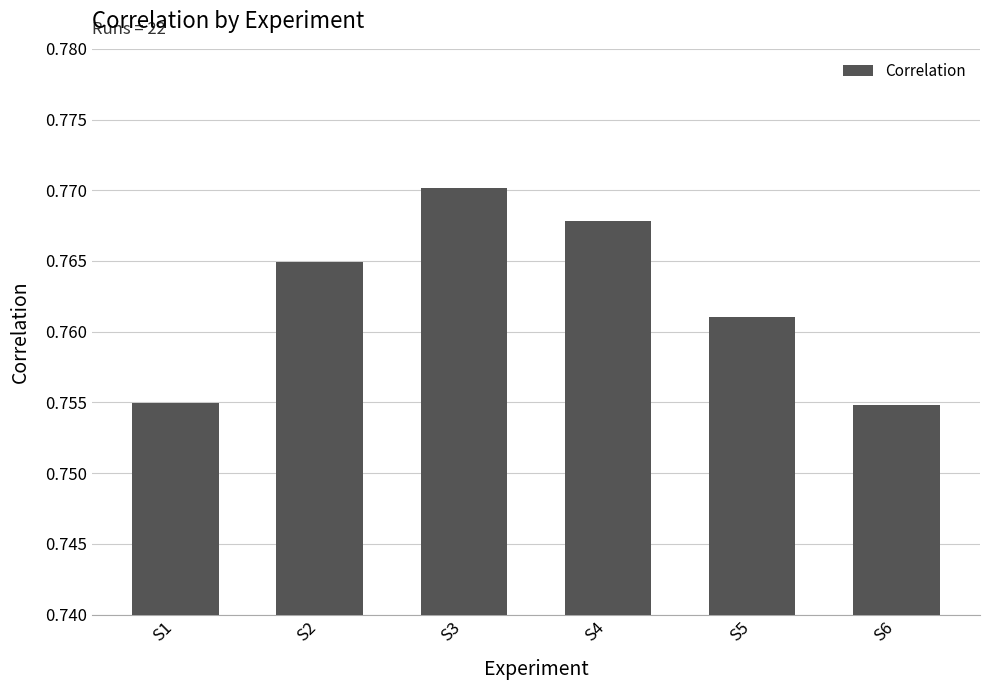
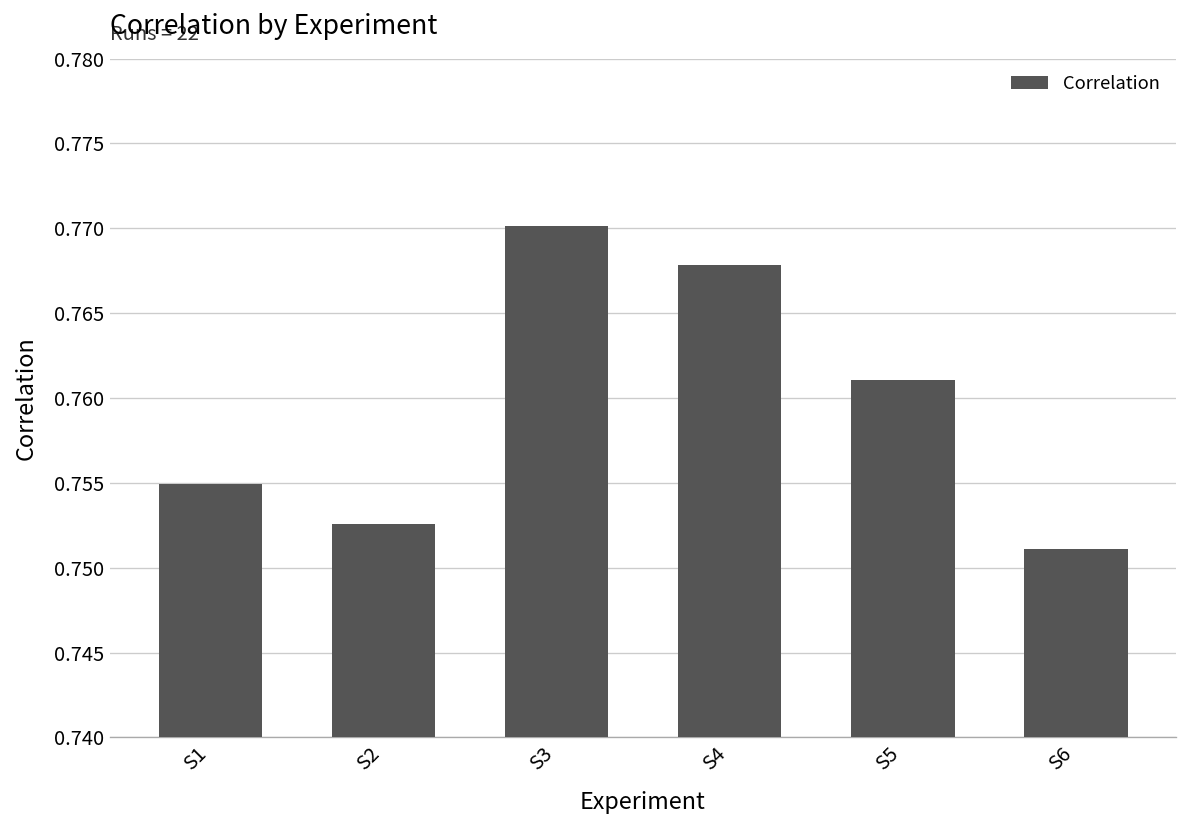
  {
    "S1": 0.7550,
-   "S2": 0.7649,
+   "S2": 0.7526,
    "S3": 0.7701,
    "S4": 0.7678,
    "S5": 0.7611,
-   "S6": 0.7548
+   "S6": 0.7511
  }
